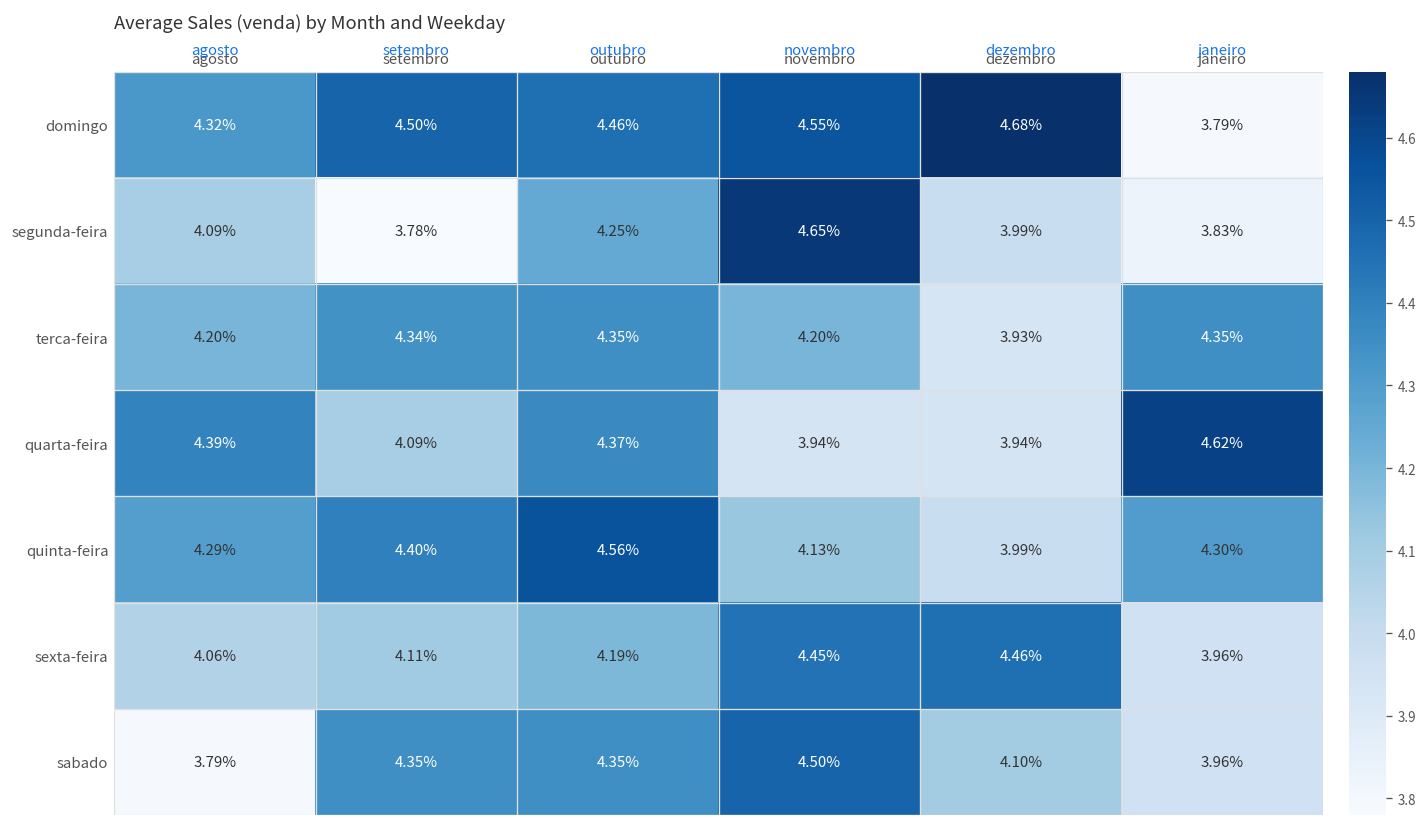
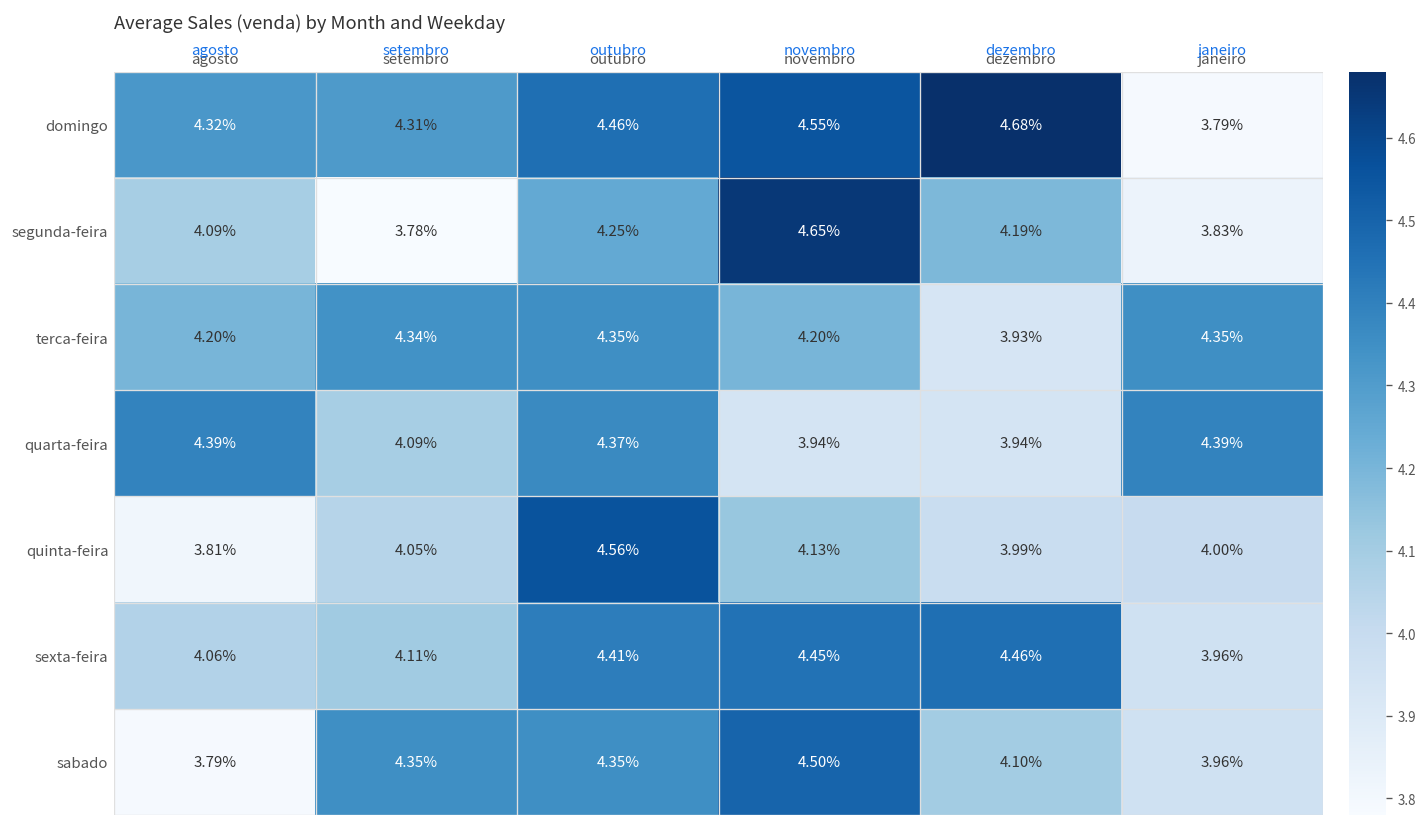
  {
    "domingo": {
      "agosto": "4.32%",
-     "setembro": "4.50%",
+     "setembro": "4.31%",
      "outubro": "4.46%",
      "novembro": "4.55%",
      "dezembro": "4.68%",
      "janeiro": "3.79%"
    },
    "segunda-feira": {
      "agosto": "4.09%",
      "setembro": "3.78%",
      "outubro": "4.25%",
      "novembro": "4.65%",
-     "dezembro": "3.99%",
+     "dezembro": "4.19%",
      "janeiro": "3.83%"
    },
    "terca-feira": {
      "agosto": "4.20%",
      "setembro": "4.34%",
      "outubro": "4.35%",
      "novembro": "4.20%",
      "dezembro": "3.93%",
      "janeiro": "4.35%"
    },
    "quarta-feira": {
      "agosto": "4.39%",
      "setembro": "4.09%",
      "outubro": "4.37%",
      "novembro": "3.94%",
      "dezembro": "3.94%",
-     "janeiro": "4.62%"
+     "janeiro": "4.39%"
    },
    "quinta-feira": {
-     "agosto": "4.29%",
-     "setembro": "4.40%",
+     "agosto": "3.81%",
+     "setembro": "4.05%",
      "outubro": "4.56%",
      "novembro": "4.13%",
      "dezembro": "3.99%",
-     "janeiro": "4.30%"
+     "janeiro": "4.00%"
    },
    "sexta-feira": {
      "agosto": "4.06%",
      "setembro": "4.11%",
-     "outubro": "4.19%",
+     "outubro": "4.41%",
      "novembro": "4.45%",
      "dezembro": "4.46%",
      "janeiro": "3.96%"
    },
    "sabado": {
      "agosto": "3.79%",
      "setembro": "4.35%",
      "outubro": "4.35%",
      "novembro": "4.50%",
      "dezembro": "4.10%",
      "janeiro": "3.96%"
    }
  }
